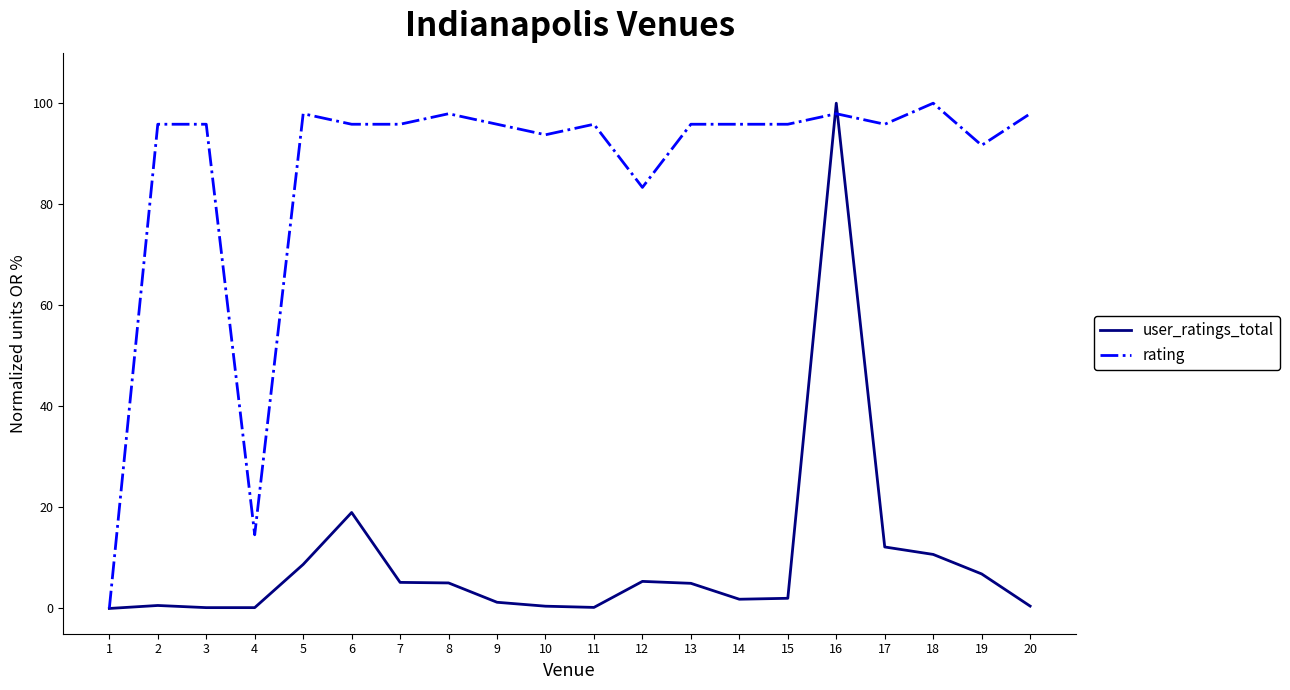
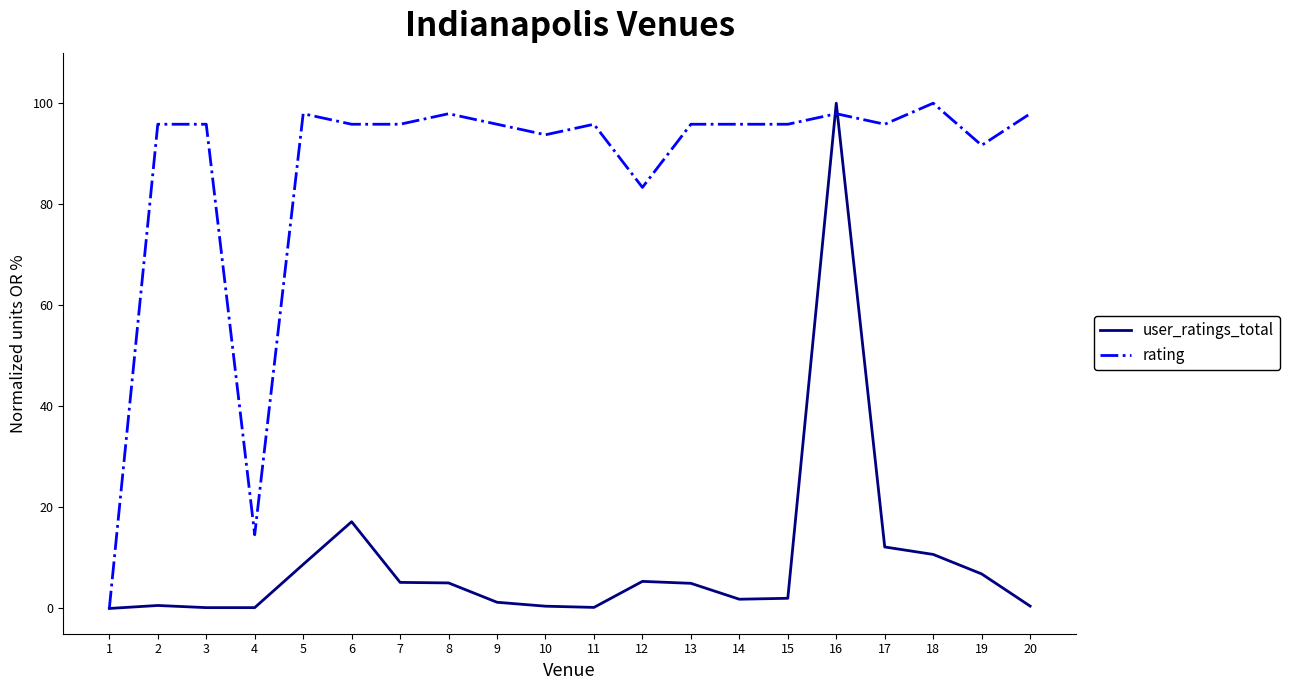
  {
    "user_ratings_total": {
      "2": 1,
      "3": 0,
      "4": 0,
      "5": 9,
-     "6": 19,
+     "6": 17,
      "7": 5,
      "8": 5,
      "9": 1,
      "10": 0,
      "11": 0,
      "12": 5,
      "13": 5,
      "14": 2,
      "15": 2,
      "16": 100,
      "17": 12,
      "18": 11,
      "19": 7,
      "20": 0
    },
    "rating": {
      "2": 96,
      "3": 96,
      "4": 15,
      "5": 98,
      "6": 96,
      "7": 96,
      "8": 98,
      "9": 96,
      "10": 94,
      "11": 96,
      "12": 83,
      "13": 96,
      "14": 96,
      "15": 96,
      "16": 98,
      "17": 96,
      "18": 100,
      "19": 92,
      "20": 98
    }
  }
